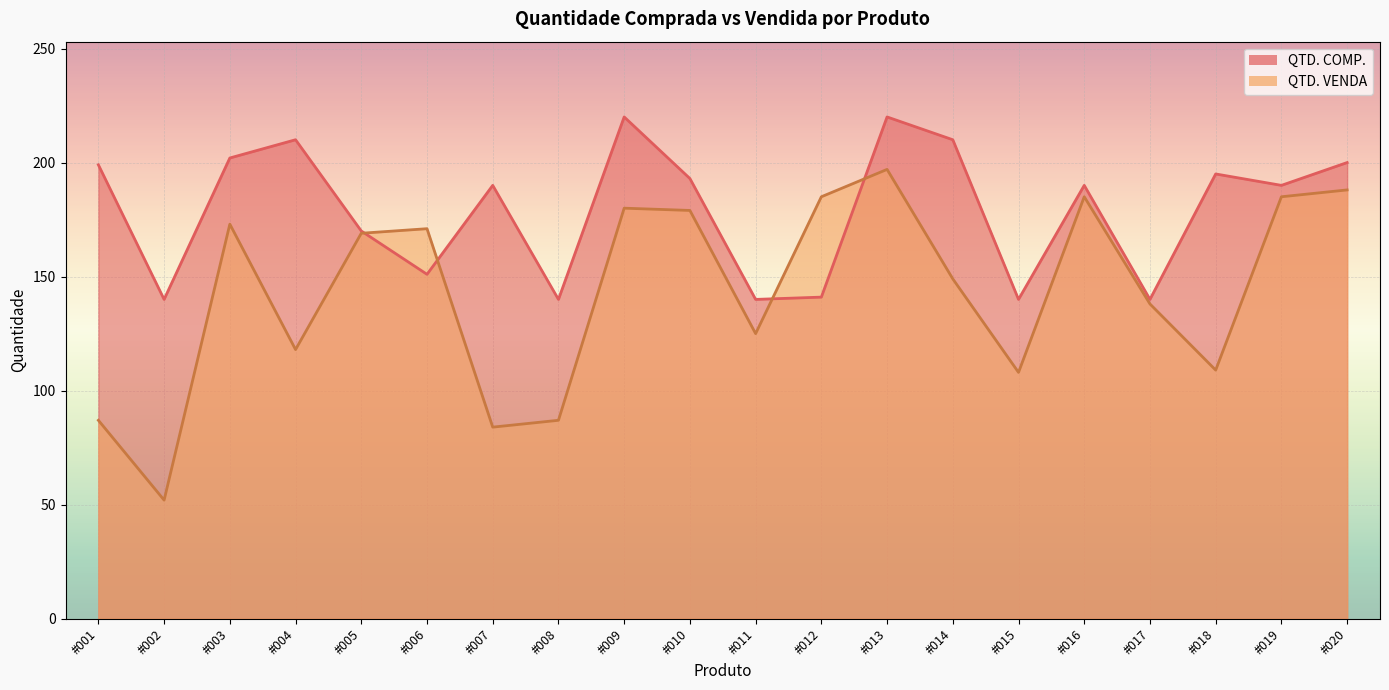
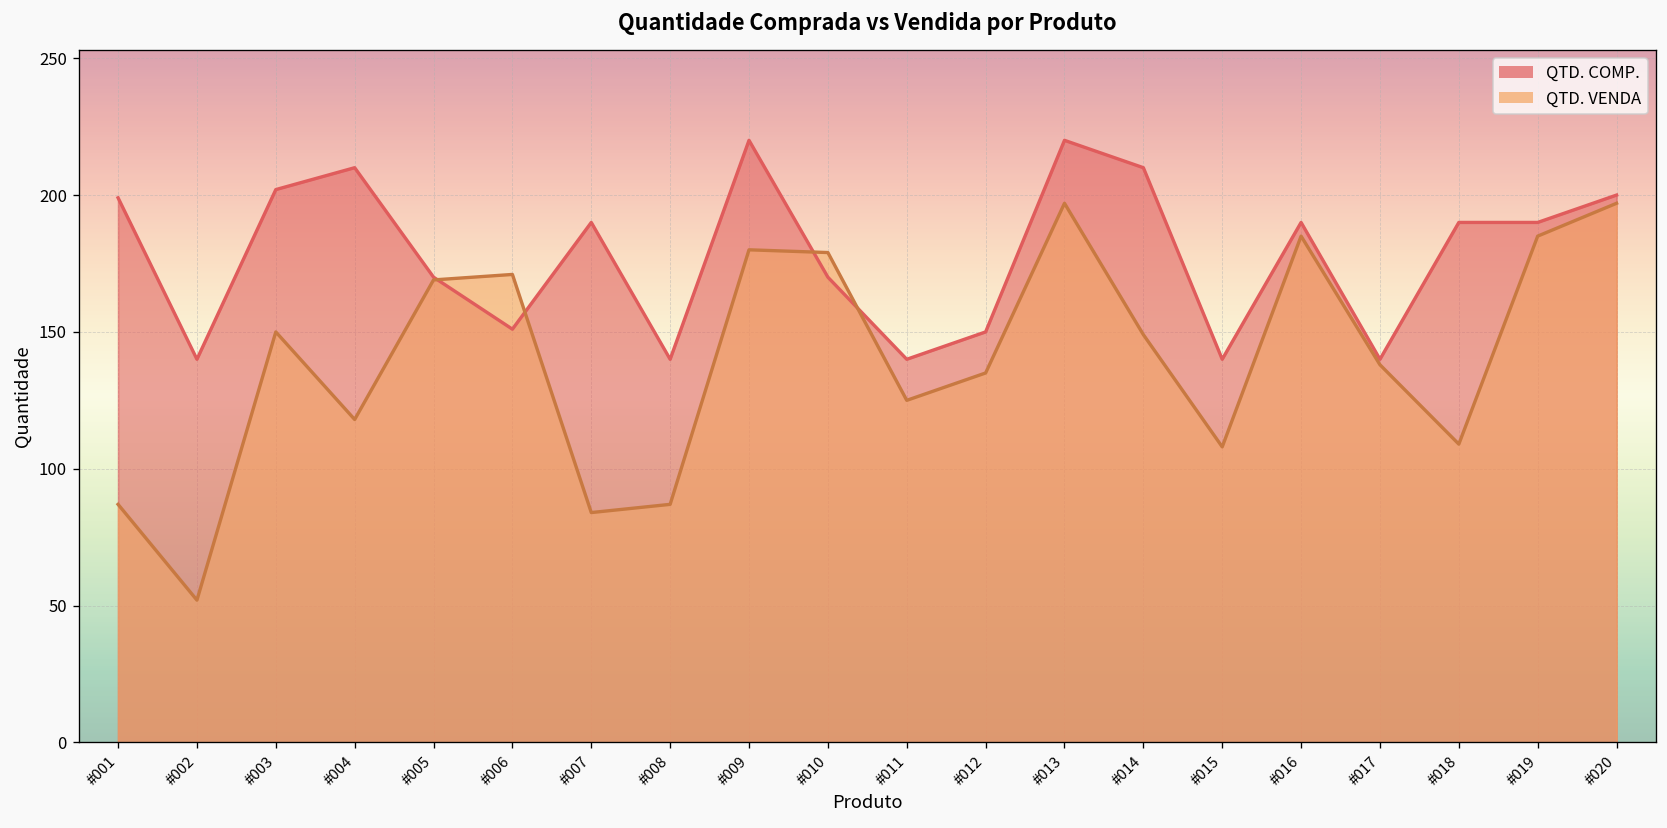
  {
    "QTD. COMP.": {
      "#001": 199,
      "#002": 140,
      "#003": 202,
      "#004": 210,
      "#006": 151,
      "#007": 190,
      "#008": 140,
      "#009": 220,
-     "#010": 193,
+     "#010": 170,
      "#011": 140,
-     "#012": 141,
+     "#012": 150,
      "#013": 220,
      "#014": 210,
      "#015": 140,
      "#016": 190,
      "#017": 140,
-     "#018": 195,
+     "#018": 190,
      "#019": 190,
      "#020": 200
    },
    "QTD. VENDA": {
      "#001": 87,
      "#002": 52,
-     "#003": 173,
+     "#003": 150,
      "#004": 118,
      "#006": 171,
      "#007": 84,
      "#008": 87,
      "#009": 180,
      "#010": 179,
      "#011": 125,
-     "#012": 185,
+     "#012": 135,
      "#013": 197,
      "#014": 149,
      "#015": 108,
      "#016": 185,
      "#017": 138,
      "#018": 109,
      "#019": 185,
-     "#020": 188
+     "#020": 197
    }
  }
